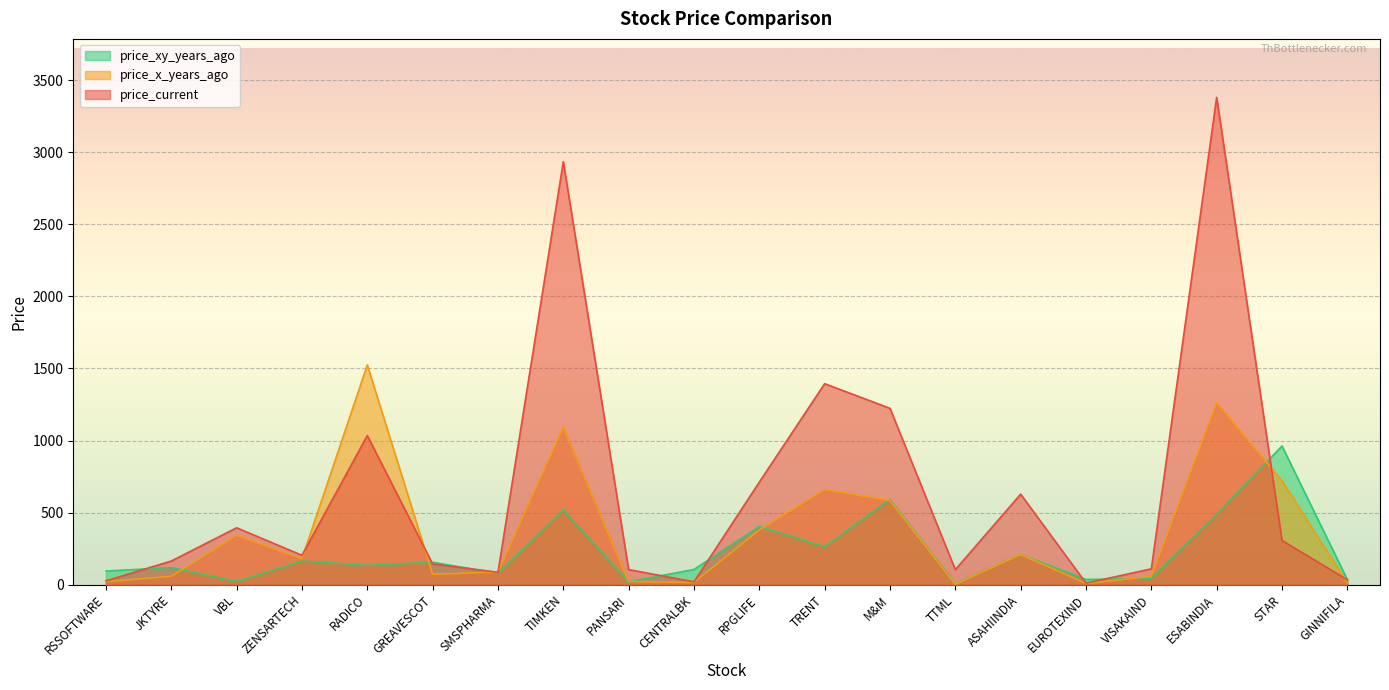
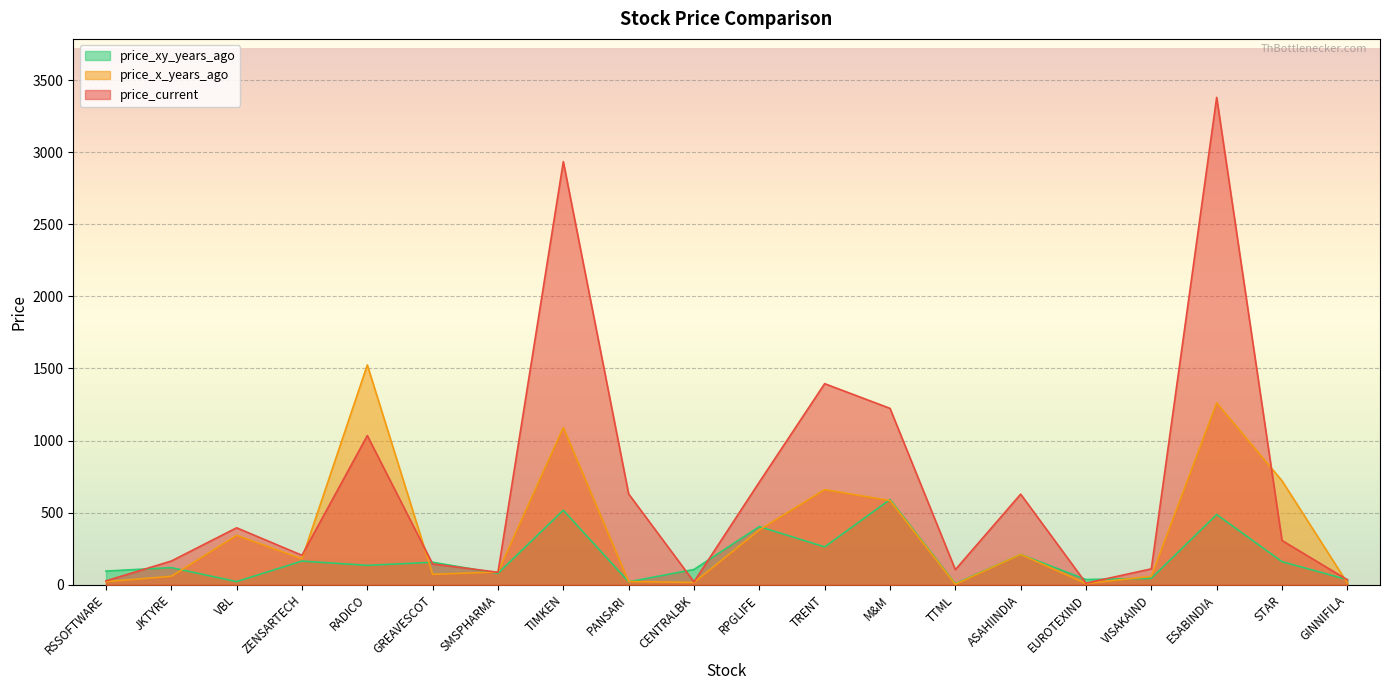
  {
    "price_xy_years_ago": {
      "RSSOFTWARE": 90,
      "JKTYRE": 120,
      "VBL": 20,
      "RADICO": 130,
      "TIMKEN": 520,
      "CENTRALBK": 110,
      "RPGLIFE": 400,
      "TRENT": 260,
      "EUROTEXIND": 40,
      "ESABINDIA": 490,
-     "STAR": 960
+     "STAR": 160
    },
    "price_x_years_ago": {
      "JKTYRE": 60,
      "VBL": 340,
      "RADICO": 1520,
      "GREAVESCOT": 70,
      "TIMKEN": 1090,
      "RPGLIFE": 380,
      "TRENT": 660,
      "ESABINDIA": 1260,
      "STAR": 720,
      "GINNIFILA": 10
    },
    "price_current": {
      "JKTYRE": 160,
      "VBL": 390,
      "ZENSARTECH": 200,
      "RADICO": 1030,
      "TIMKEN": 2930,
-     "PANSARI": 110,
+     "PANSARI": 630,
      "RPGLIFE": 710,
      "TRENT": 1390,
      "M&M": 1220,
      "TTML": 100,
      "ASAHIINDIA": 630,
      "VISAKAIND": 110,
      "ESABINDIA": 3380,
      "STAR": 310
    }
  }
